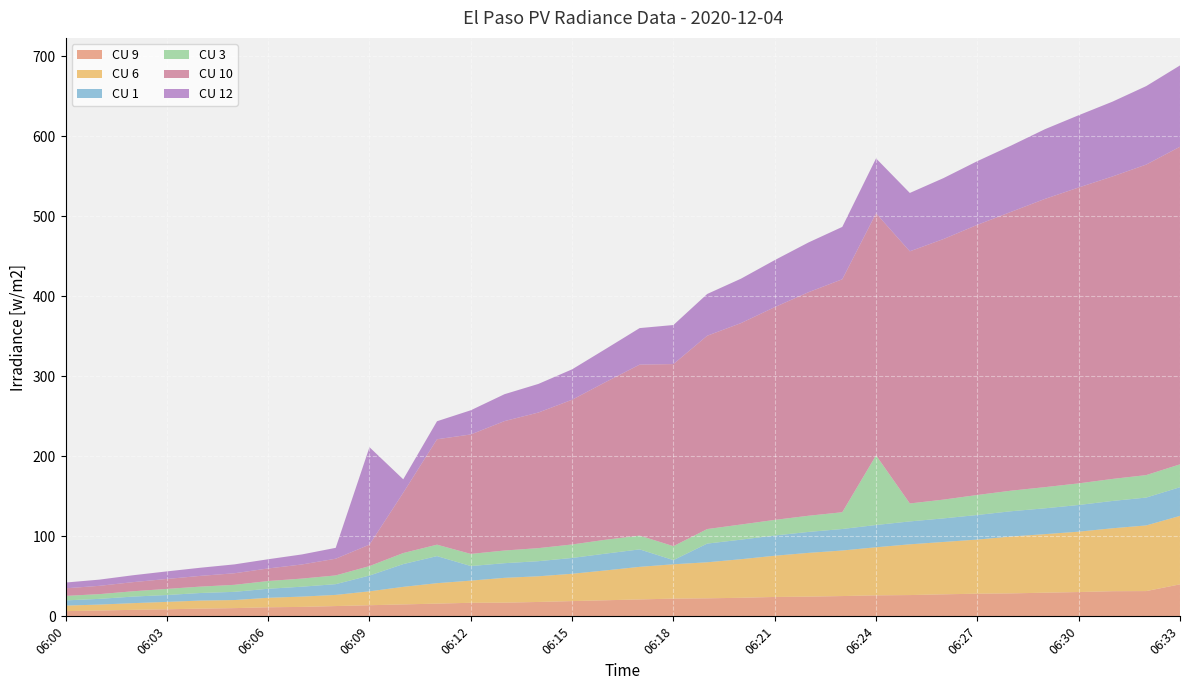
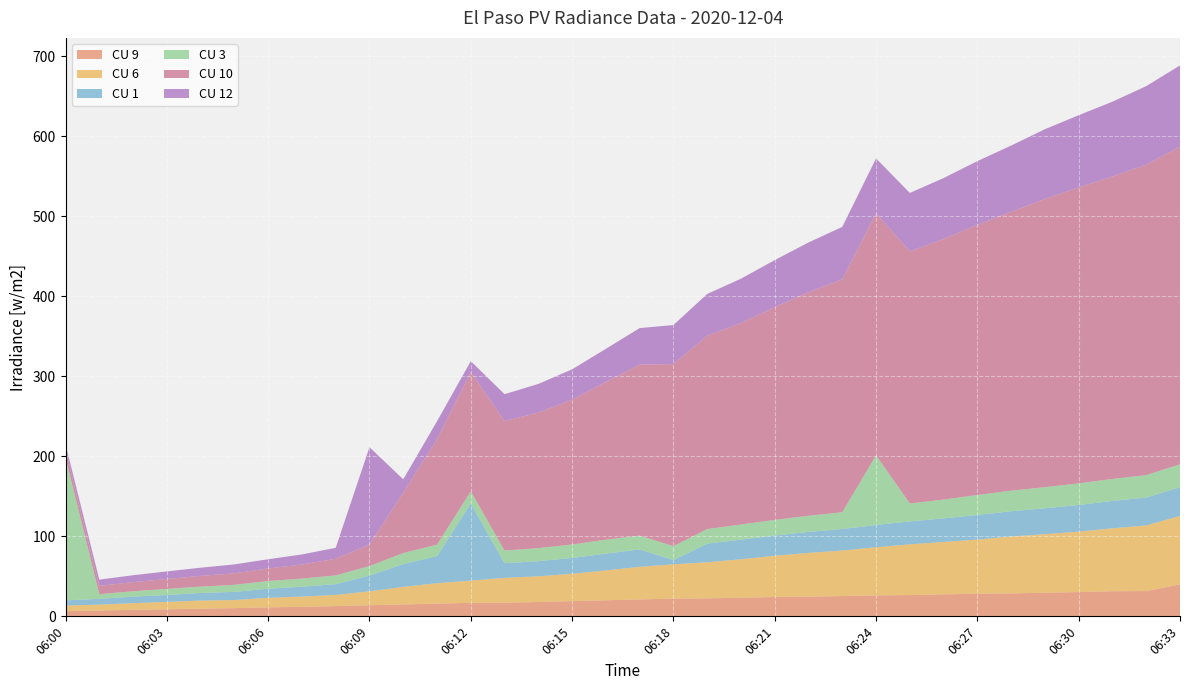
  {
    "CU 1": {
      "06:00": 10,
      "06:03": 10,
      "06:06": 10,
      "06:09": 20,
-     "06:12": 20,
+     "06:12": 100,
      "06:15": 20,
      "06:18": 10,
      "06:21": 30,
      "06:24": 30,
      "06:27": 30,
      "06:30": 30,
      "06:33": 40
    },
    "CU 3": {
-     "06:00": 10,
+     "06:00": 180,
      "06:03": 10,
      "06:06": 10,
      "06:09": 10,
      "06:12": 20,
      "06:15": 20,
      "06:18": 20,
      "06:21": 20,
      "06:24": 90,
      "06:27": 30,
      "06:30": 30,
      "06:33": 30
    },
    "CU 12": {
      "06:00": 10,
      "06:03": 10,
      "06:06": 10,
      "06:09": 120,
-     "06:12": 30,
+     "06:12": 10,
      "06:15": 40,
      "06:18": 50,
      "06:21": 60,
      "06:24": 70,
      "06:27": 80,
      "06:30": 90,
      "06:33": 100
    }
  }
